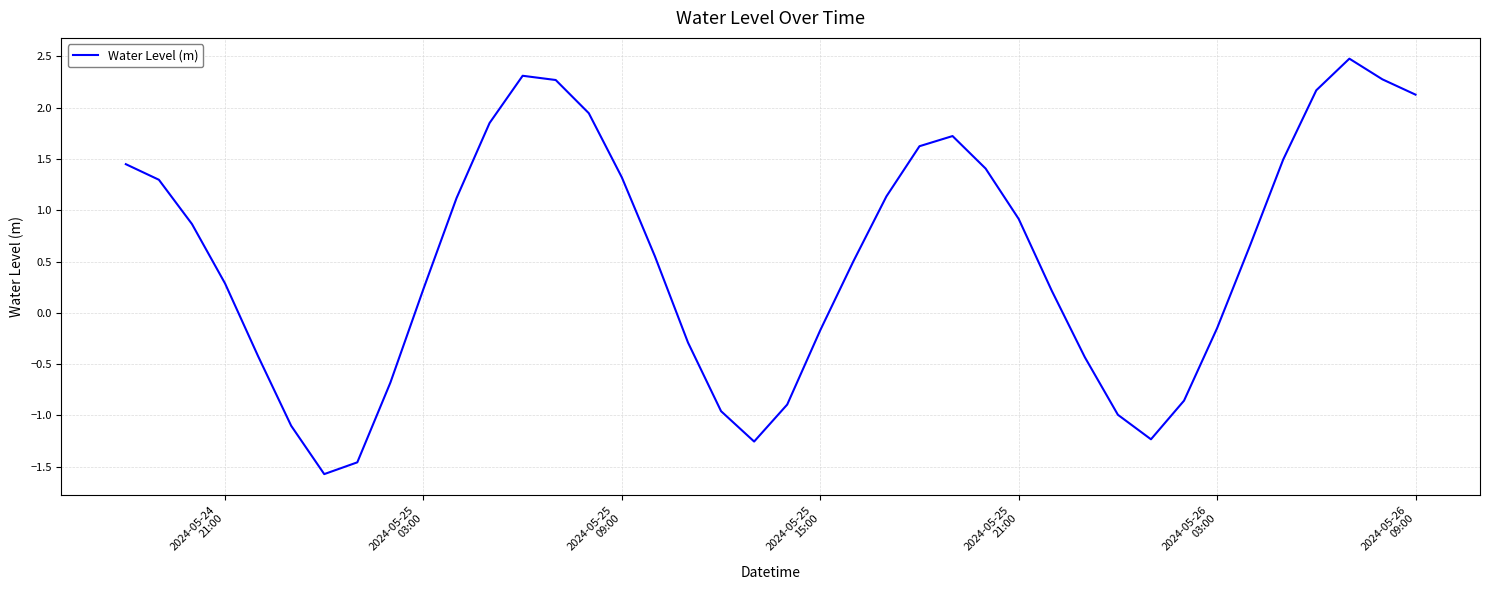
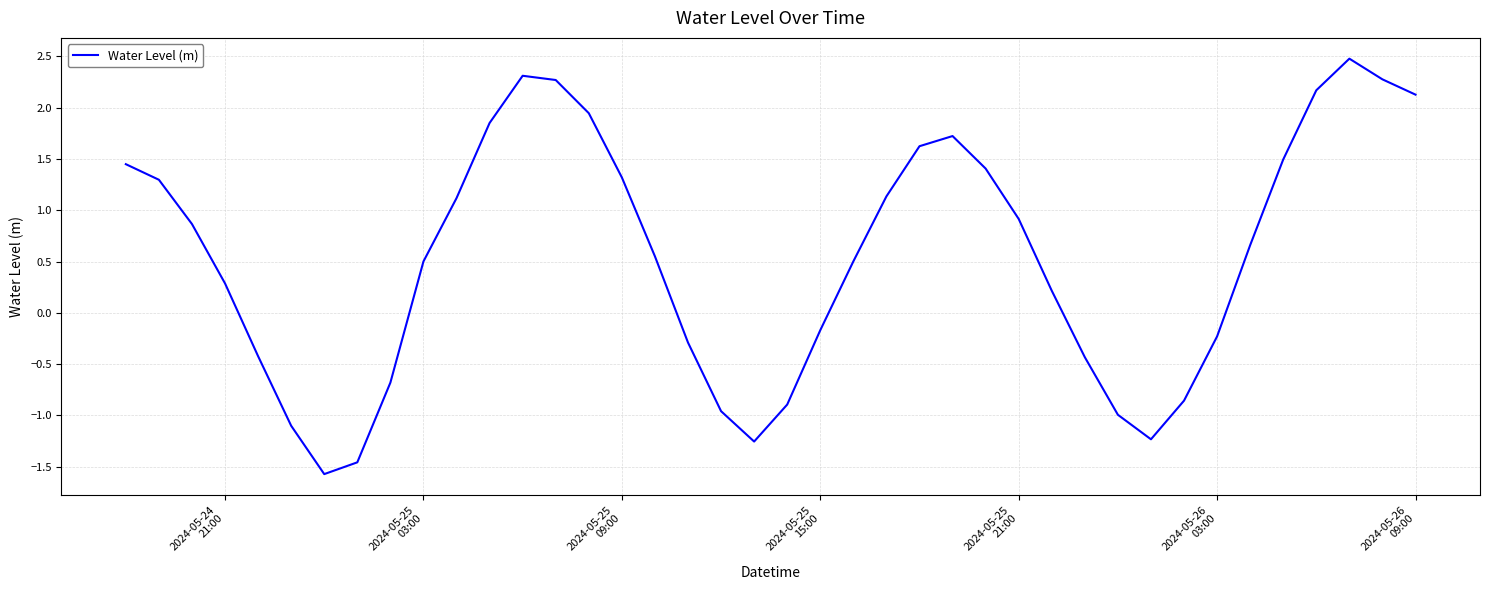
  {
    "2024-05-24 21:00": 0.29,
-   "2024-05-25 03:00": 0.23,
+   "2024-05-25 03:00": 0.50,
    "2024-05-25 09:00": 1.32,
    "2024-05-25 15:00": -0.17,
    "2024-05-25 21:00": 0.92,
-   "2024-05-26 03:00": -0.15,
+   "2024-05-26 03:00": -0.23,
    "2024-05-26 09:00": 2.13
  }
